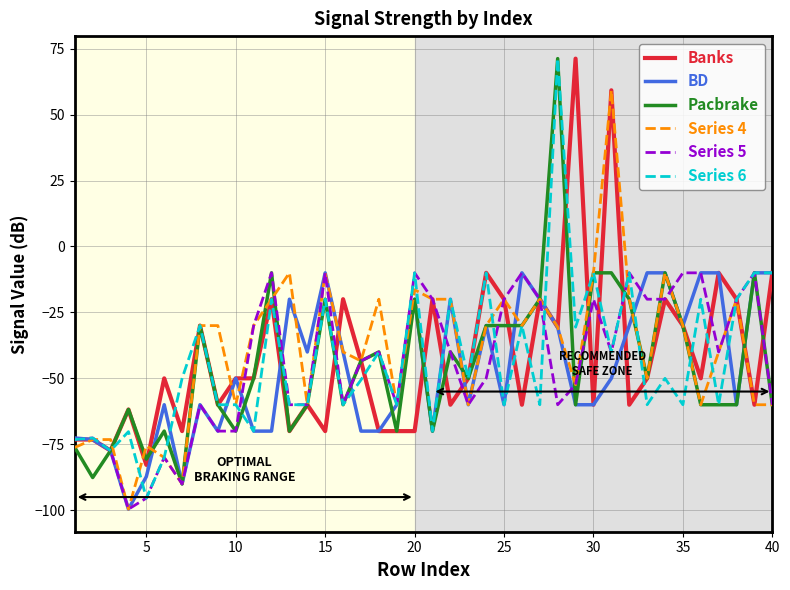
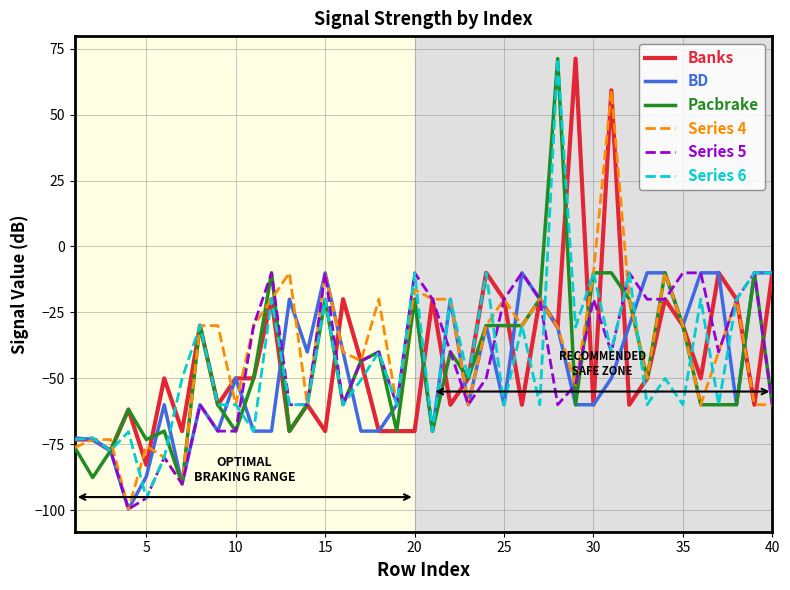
  {
    "Banks": {
      "5": -83,
      "15": -70,
      "20": -70
    },
    "BD": {
      "5": -87
    },
    "Pacbrake": {
-     "5": -81,
+     "5": -73,
      "25": -30
    },
    "Series 4": {
      "5": -76,
      "20": -16
    },
    "Series 5": {
      "30": -20,
      "35": -10
    },
    "Series 6": {
      "35": -60
    }
  }
